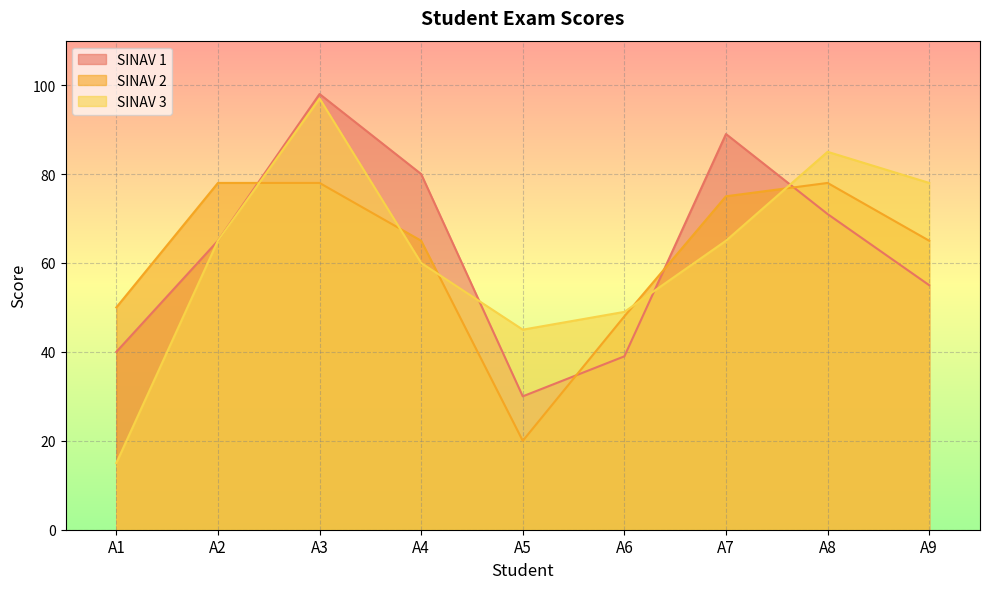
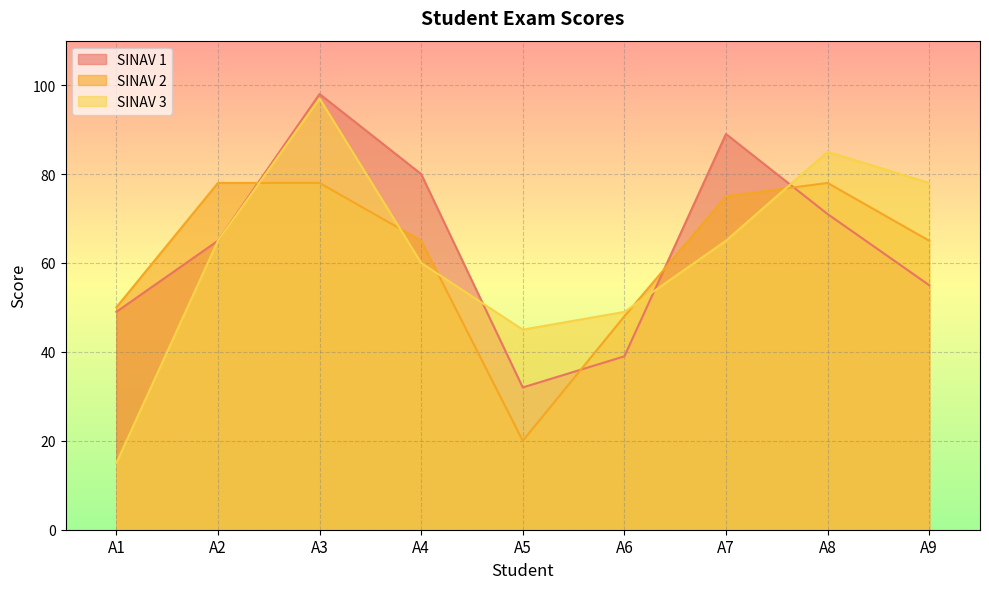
  {
    "SINAV 1": {
-     "A1": 40,
+     "A1": 49,
      "A3": 98,
      "A4": 80,
-     "A5": 30,
+     "A5": 32,
      "A6": 39,
      "A7": 89,
      "A8": 71,
      "A9": 55
    }
  }
